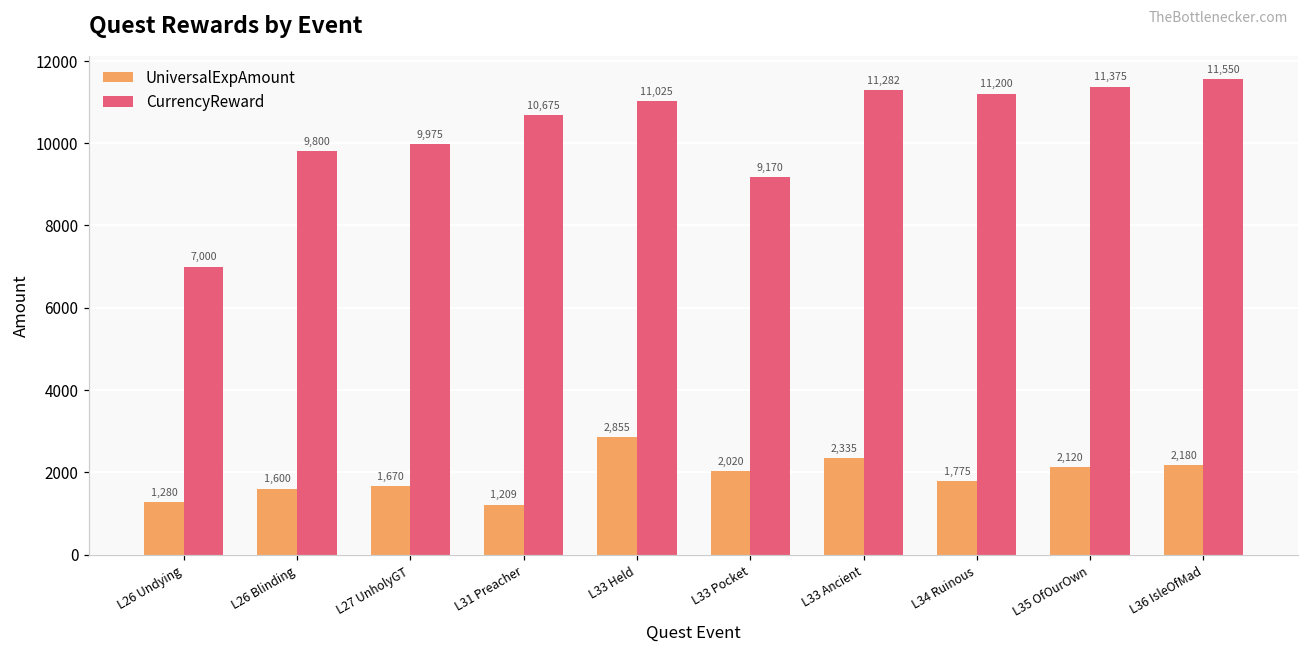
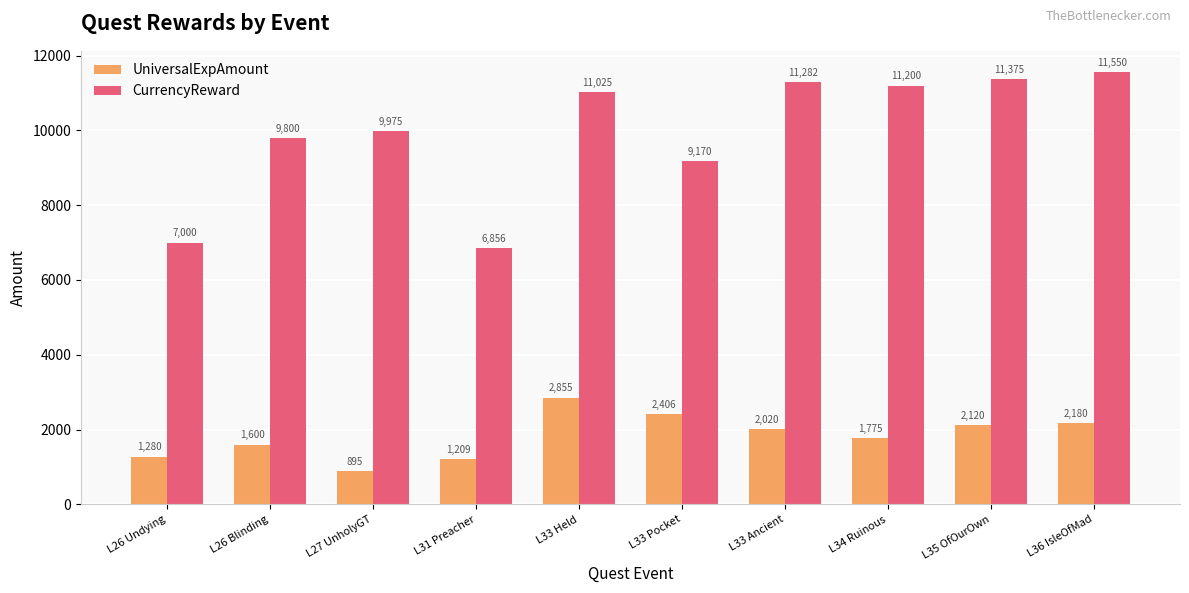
  {
    "UniversalExpAmount": {
      "L26 Undying": "1,280",
      "L26 Blinding": "1,600",
-     "L27 UnholyGT": "1,670",
+     "L27 UnholyGT": "895",
      "L31 Preacher": "1,209",
      "L33 Held": "2,855",
-     "L33 Pocket": "2,020",
-     "L33 Ancient": "2,335",
+     "L33 Pocket": "2,406",
+     "L33 Ancient": "2,020",
      "L34 Ruinous": "1,775",
      "L35 OfOurOwn": "2,120",
      "L36 IsleOfMad": "2,180"
    },
    "CurrencyReward": {
      "L26 Undying": "7,000",
      "L26 Blinding": "9,800",
      "L27 UnholyGT": "9,975",
-     "L31 Preacher": "10,675",
+     "L31 Preacher": "6,856",
      "L33 Held": "11,025",
      "L33 Pocket": "9,170",
      "L33 Ancient": "11,282",
      "L34 Ruinous": "11,200",
      "L35 OfOurOwn": "11,375",
      "L36 IsleOfMad": "11,550"
    }
  }
